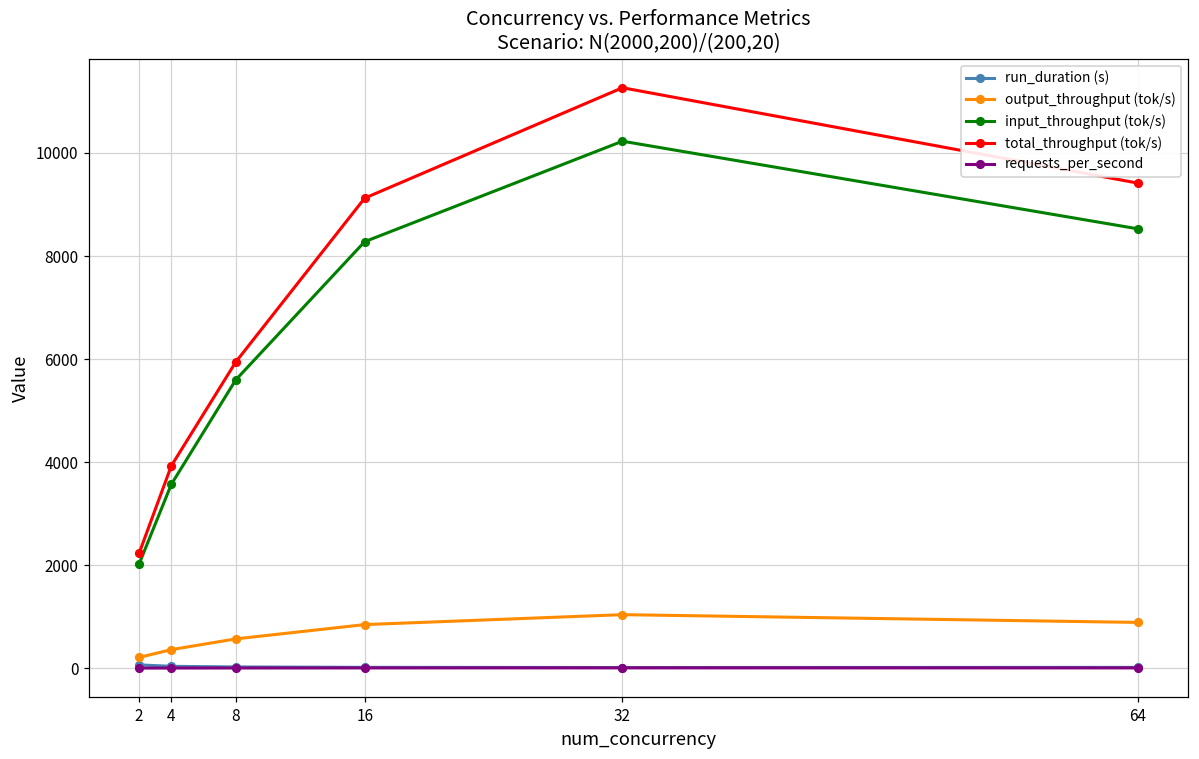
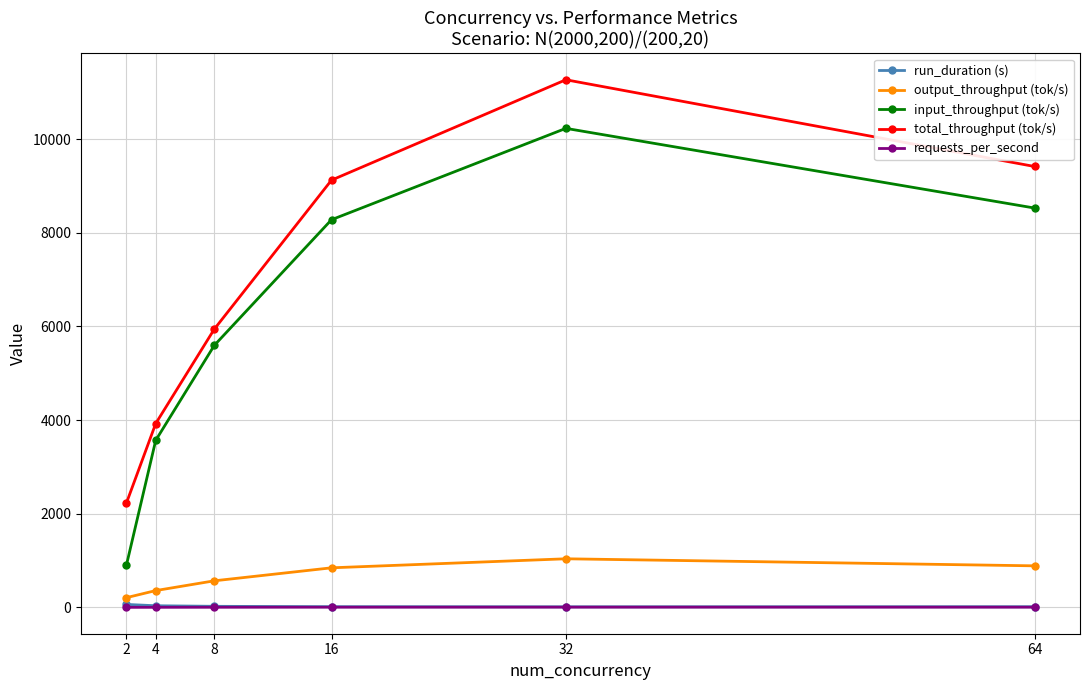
  {
    "run_duration (s)": {
      "2": 100
    },
    "output_throughput (tok/s)": {
      "2": 200,
      "4": 400,
      "8": 600,
      "16": 800,
      "32": 1000,
      "64": 900
    },
    "input_throughput (tok/s)": {
-     "2": 2000,
+     "2": 900,
      "4": 3600,
      "8": 5600,
      "16": 8300,
      "32": 10200,
      "64": 8500
    },
    "total_throughput (tok/s)": {
      "2": 2200,
      "4": 3900,
      "8": 5900,
      "16": 9100,
      "32": 11300,
      "64": 9400
    },
    "requests_per_second": {
      "2": 0
    }
  }
